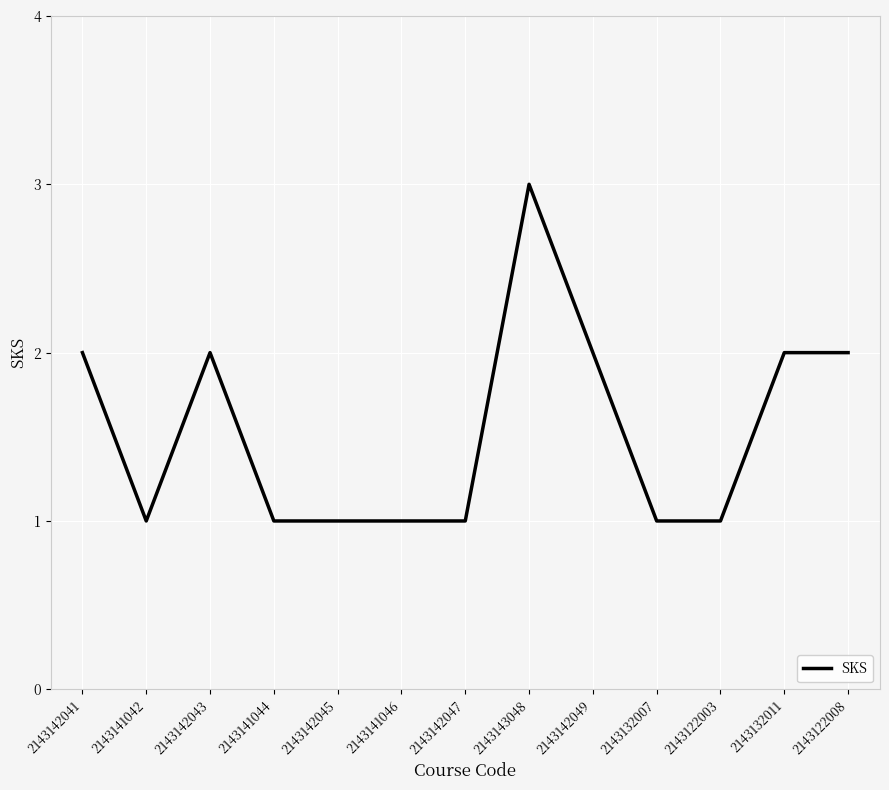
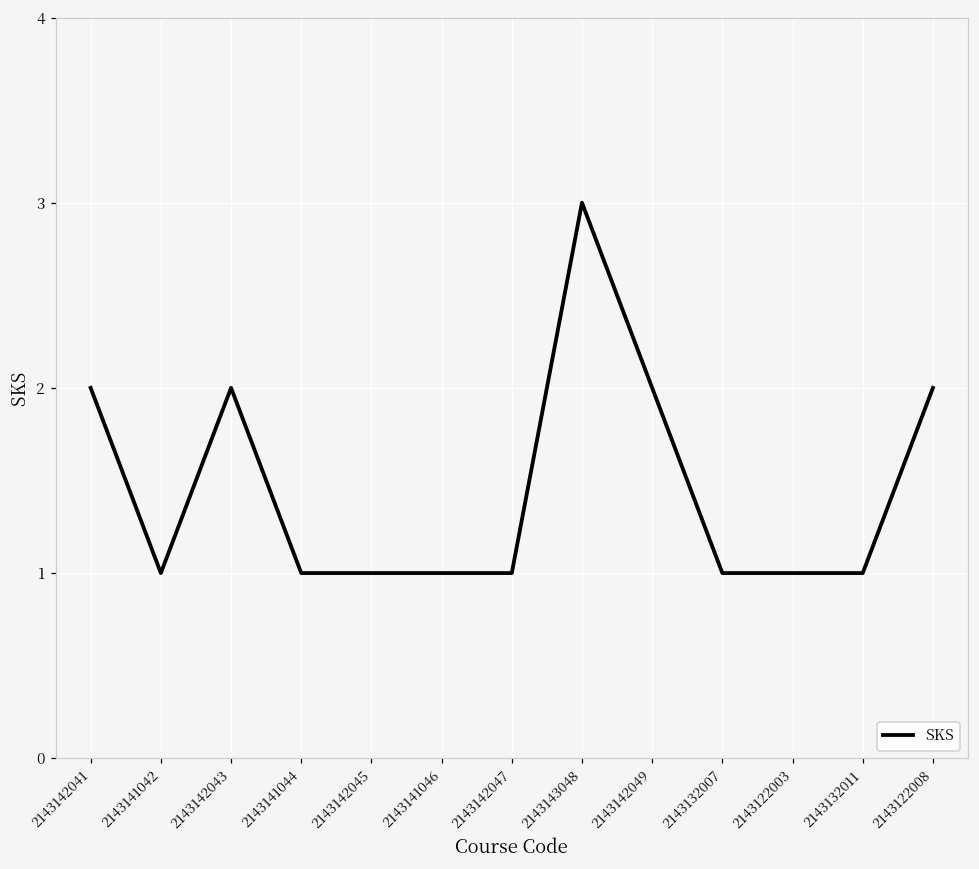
  {
    "2143142041": 2,
    "2143141042": 1,
    "2143142043": 2,
    "2143141044": 1,
    "2143142045": 1,
    "2143141046": 1,
    "2143142047": 1,
    "2143143048": 3,
    "2143142049": 2,
    "2143132007": 1,
    "2143122003": 1,
-   "2143132011": 2,
+   "2143132011": 1,
    "2143122008": 2
  }
